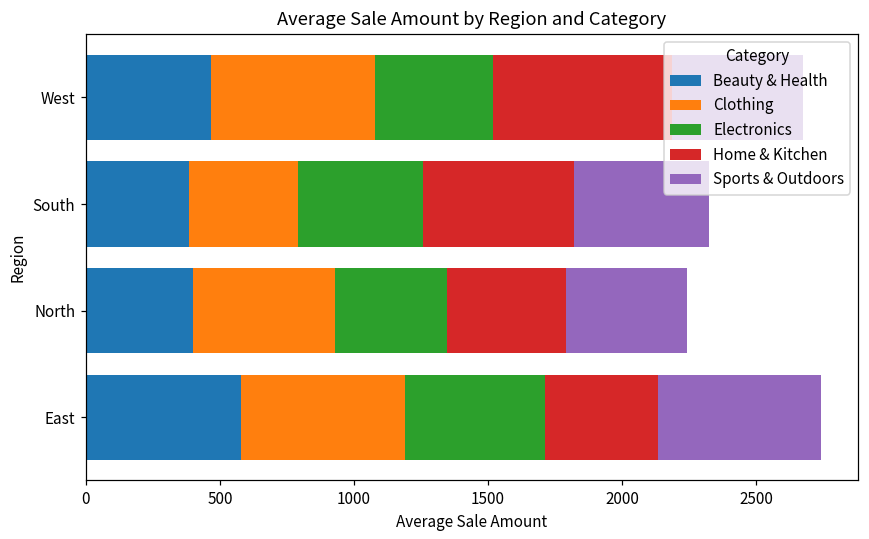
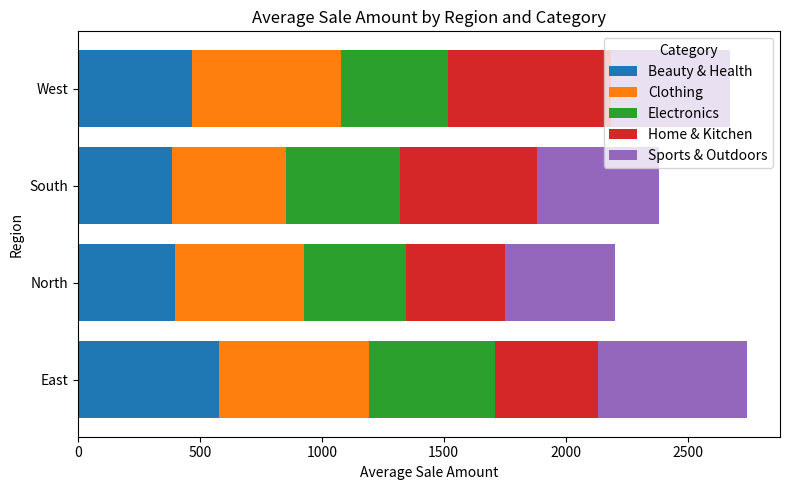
  {
    "Beauty & Health": {
      "West": 470,
      "South": 380,
      "North": 400,
      "East": 580
    },
    "Clothing": {
      "West": 610,
-     "South": 410,
+     "South": 470,
      "North": 530,
      "East": 610
    },
    "Electronics": {
      "West": 440,
      "South": 470,
      "North": 420,
      "East": 520
    },
    "Home & Kitchen": {
      "South": 560,
-     "North": 440,
+     "North": 400,
      "East": 420
    },
    "Sports & Outdoors": {
      "South": 500,
      "North": 450,
      "East": 610
    }
  }
